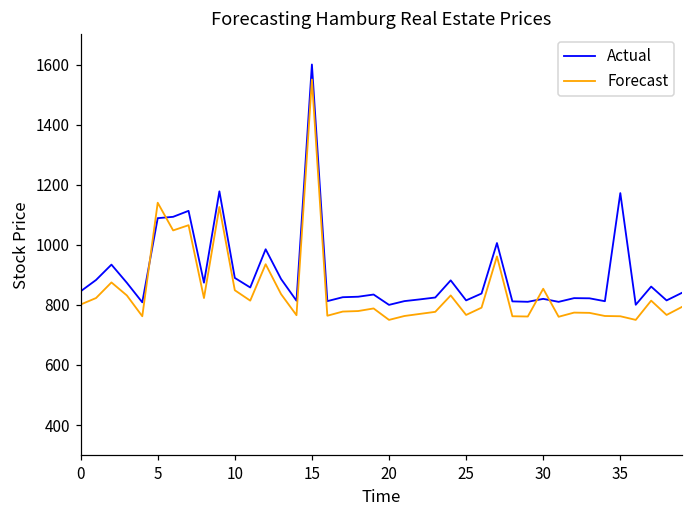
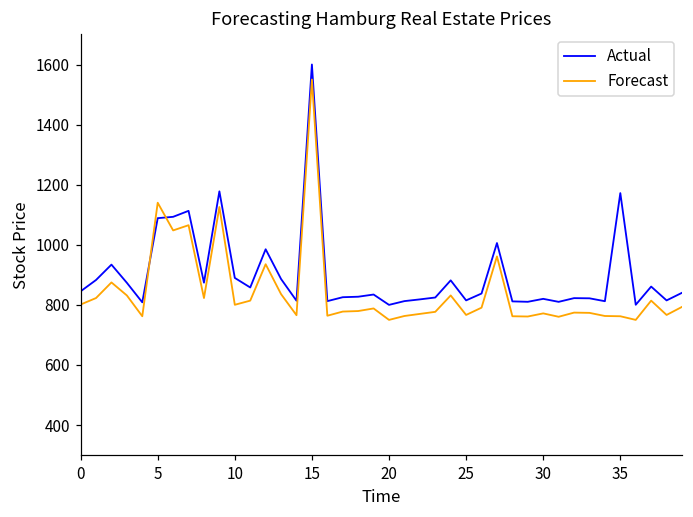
  {
    "Actual": {
      "0": 850,
      "5": 1090,
      "10": 890,
      "15": 1600,
      "20": 800,
      "25": 810,
      "30": 820,
      "35": 1170
    },
    "Forecast": {
      "0": 800,
      "5": 1140,
-     "10": 850,
+     "10": 800,
      "15": 1550,
      "20": 750,
      "25": 770,
-     "30": 850,
+     "30": 770,
      "35": 760
    }
  }
